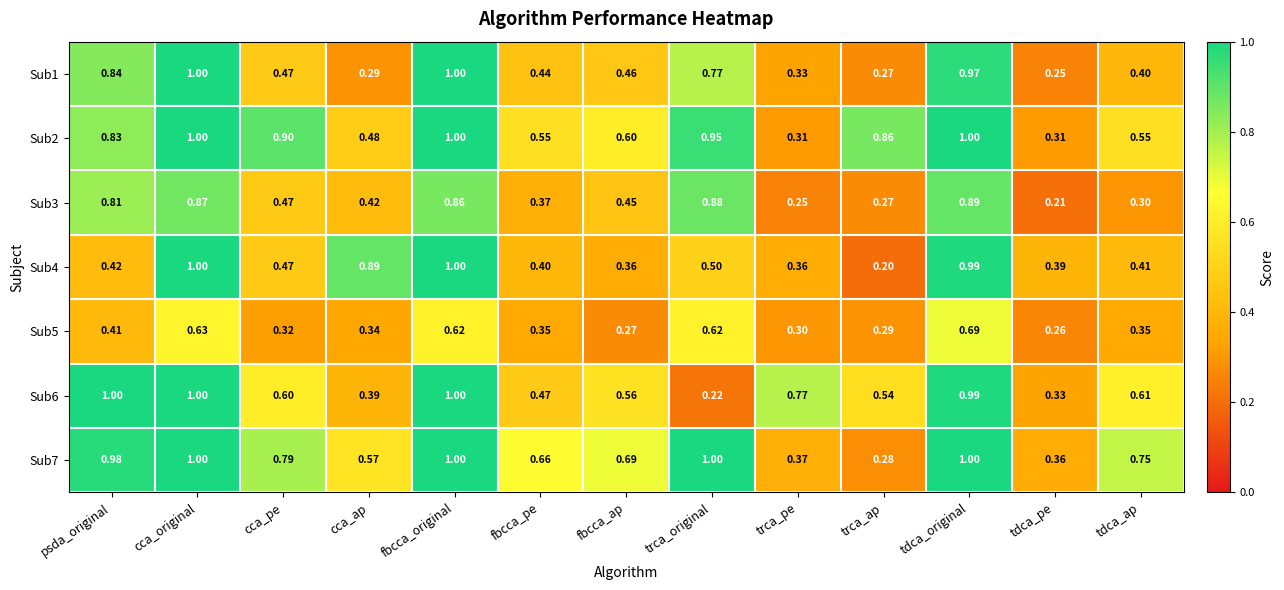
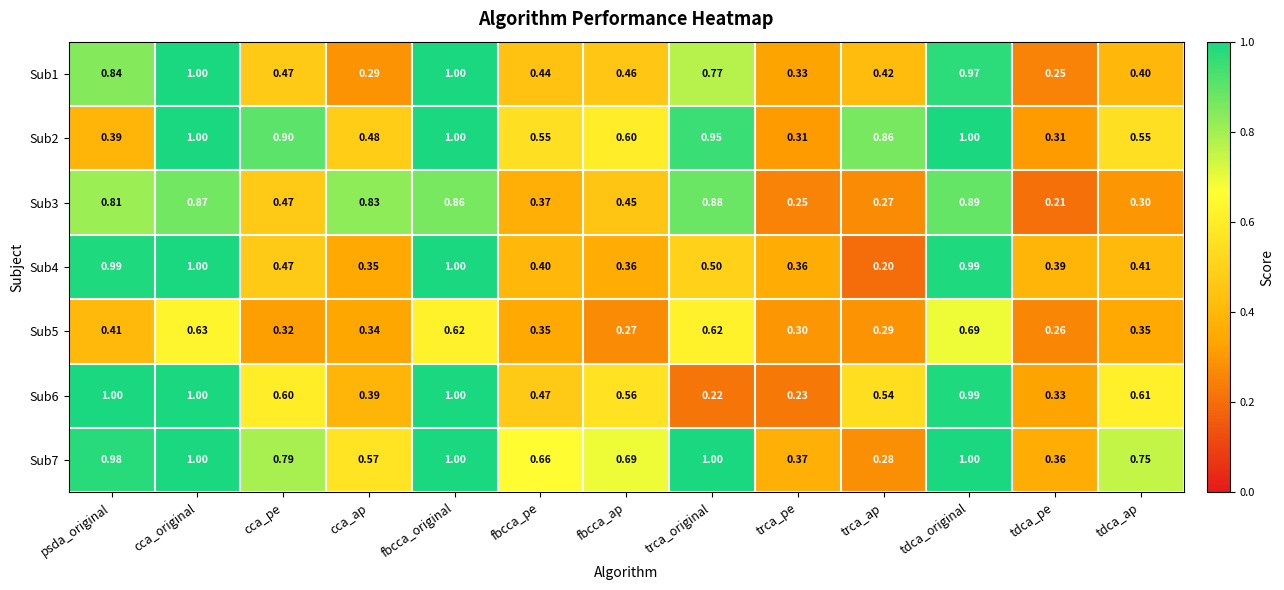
  {
    "Sub1": {
      "psda_original": 0.84,
      "cca_original": 1.00,
      "cca_pe": 0.47,
      "cca_ap": 0.29,
      "fbcca_original": 1.00,
      "fbcca_pe": 0.44,
      "fbcca_ap": 0.46,
      "trca_original": 0.77,
      "trca_pe": 0.33,
-     "trca_ap": 0.27,
+     "trca_ap": 0.42,
      "tdca_original": 0.97,
      "tdca_pe": 0.25,
      "tdca_ap": 0.40
    },
    "Sub2": {
-     "psda_original": 0.83,
+     "psda_original": 0.39,
      "cca_original": 1.00,
      "cca_pe": 0.90,
      "cca_ap": 0.48,
      "fbcca_original": 1.00,
      "fbcca_pe": 0.55,
      "fbcca_ap": 0.60,
      "trca_original": 0.95,
      "trca_pe": 0.31,
      "trca_ap": 0.86,
      "tdca_original": 1.00,
      "tdca_pe": 0.31,
      "tdca_ap": 0.55
    },
    "Sub3": {
      "psda_original": 0.81,
      "cca_original": 0.87,
      "cca_pe": 0.47,
-     "cca_ap": 0.42,
+     "cca_ap": 0.83,
      "fbcca_original": 0.86,
      "fbcca_pe": 0.37,
      "fbcca_ap": 0.45,
      "trca_original": 0.88,
      "trca_pe": 0.25,
      "trca_ap": 0.27,
      "tdca_original": 0.89,
      "tdca_pe": 0.21,
      "tdca_ap": 0.30
    },
    "Sub4": {
-     "psda_original": 0.42,
+     "psda_original": 0.99,
      "cca_original": 1.00,
      "cca_pe": 0.47,
-     "cca_ap": 0.89,
+     "cca_ap": 0.35,
      "fbcca_original": 1.00,
      "fbcca_pe": 0.40,
      "fbcca_ap": 0.36,
      "trca_original": 0.50,
      "trca_pe": 0.36,
      "trca_ap": 0.20,
      "tdca_original": 0.99,
      "tdca_pe": 0.39,
      "tdca_ap": 0.41
    },
    "Sub5": {
      "psda_original": 0.41,
      "cca_original": 0.63,
      "cca_pe": 0.32,
      "cca_ap": 0.34,
      "fbcca_original": 0.62,
      "fbcca_pe": 0.35,
      "fbcca_ap": 0.27,
      "trca_original": 0.62,
      "trca_pe": 0.30,
      "trca_ap": 0.29,
      "tdca_original": 0.69,
      "tdca_pe": 0.26,
      "tdca_ap": 0.35
    },
    "Sub6": {
      "psda_original": 1.00,
      "cca_original": 1.00,
      "cca_pe": 0.60,
      "cca_ap": 0.39,
      "fbcca_original": 1.00,
      "fbcca_pe": 0.47,
      "fbcca_ap": 0.56,
      "trca_original": 0.22,
-     "trca_pe": 0.77,
+     "trca_pe": 0.23,
      "trca_ap": 0.54,
      "tdca_original": 0.99,
      "tdca_pe": 0.33,
      "tdca_ap": 0.61
    },
    "Sub7": {
      "psda_original": 0.98,
      "cca_original": 1.00,
      "cca_pe": 0.79,
      "cca_ap": 0.57,
      "fbcca_original": 1.00,
      "fbcca_pe": 0.66,
      "fbcca_ap": 0.69,
      "trca_original": 1.00,
      "trca_pe": 0.37,
      "trca_ap": 0.28,
      "tdca_original": 1.00,
      "tdca_pe": 0.36,
      "tdca_ap": 0.75
    }
  }
